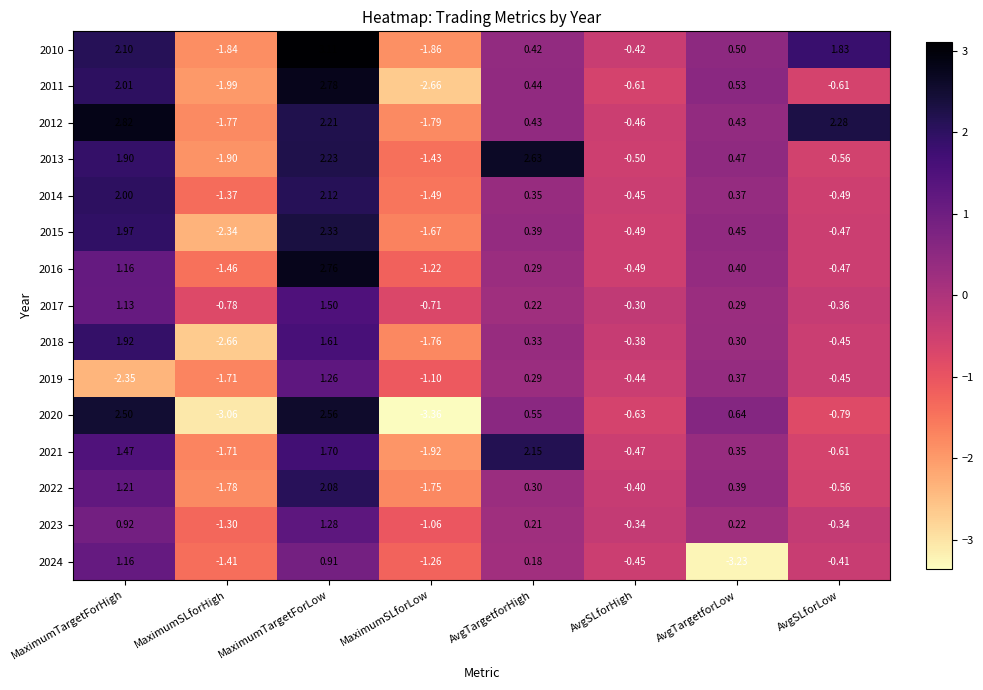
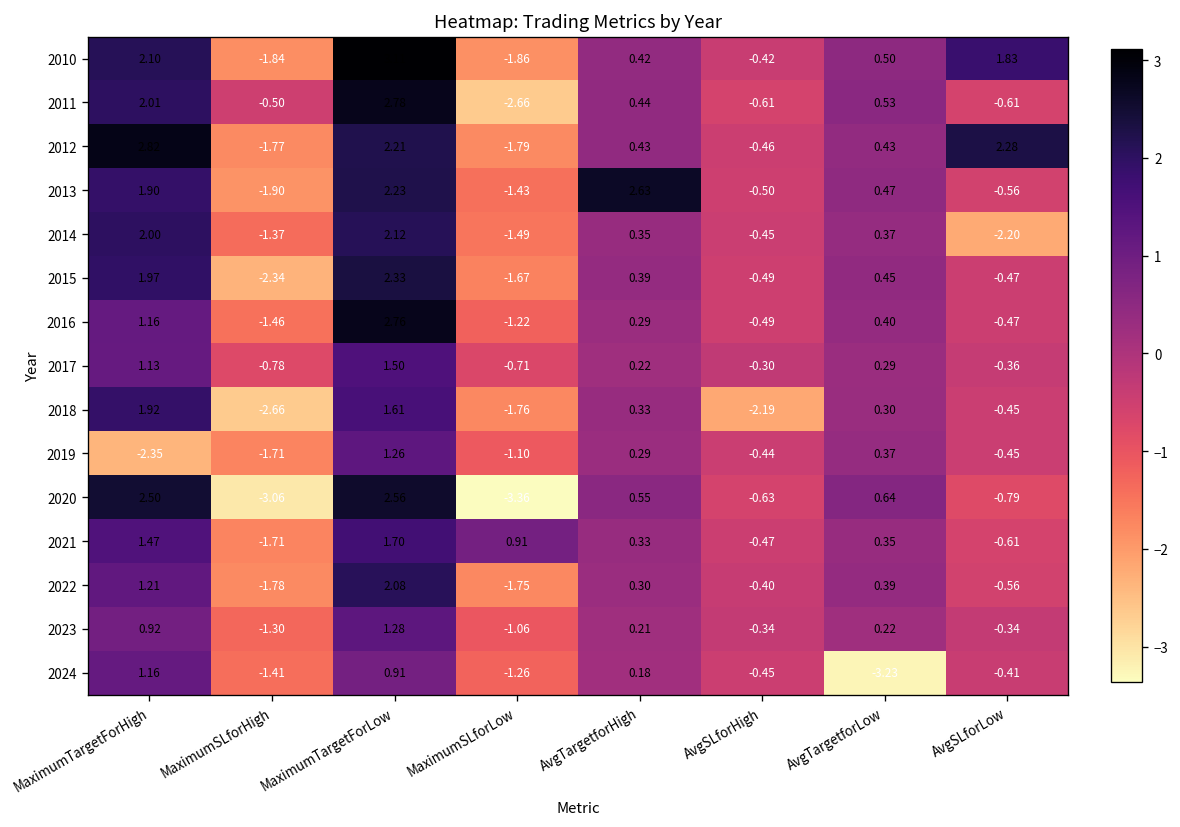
  {
    "2010": {
      "MaximumTargetForHigh": 2.10,
      "MaximumSLforHigh": -1.84,
      "MaximumSLforLow": -1.86,
      "AvgTargetforHigh": 0.42,
      "AvgSLforHigh": -0.42,
      "AvgTargetforLow": 0.50,
      "AvgSLforLow": 1.83
    },
    "2011": {
      "MaximumTargetForHigh": 2.01,
-     "MaximumSLforHigh": -1.99,
+     "MaximumSLforHigh": -0.50,
      "MaximumSLforLow": -2.66,
      "AvgTargetforHigh": 0.44,
      "AvgSLforHigh": -0.61,
      "AvgTargetforLow": 0.53,
      "AvgSLforLow": -0.61
    },
    "2012": {
      "MaximumSLforHigh": -1.77,
      "MaximumTargetForLow": 2.21,
      "MaximumSLforLow": -1.79,
      "AvgTargetforHigh": 0.43,
      "AvgSLforHigh": -0.46,
      "AvgTargetforLow": 0.43,
      "AvgSLforLow": 2.28
    },
    "2013": {
      "MaximumTargetForHigh": 1.90,
      "MaximumSLforHigh": -1.90,
      "MaximumTargetForLow": 2.23,
      "MaximumSLforLow": -1.43,
      "AvgSLforHigh": -0.50,
      "AvgTargetforLow": 0.47,
      "AvgSLforLow": -0.56
    },
    "2014": {
      "MaximumTargetForHigh": 2.00,
      "MaximumSLforHigh": -1.37,
      "MaximumTargetForLow": 2.12,
      "MaximumSLforLow": -1.49,
      "AvgTargetforHigh": 0.35,
      "AvgSLforHigh": -0.45,
      "AvgTargetforLow": 0.37,
-     "AvgSLforLow": -0.49
+     "AvgSLforLow": -2.20
    },
    "2015": {
      "MaximumTargetForHigh": 1.97,
      "MaximumSLforHigh": -2.34,
      "MaximumTargetForLow": 2.33,
      "MaximumSLforLow": -1.67,
      "AvgTargetforHigh": 0.39,
      "AvgSLforHigh": -0.49,
      "AvgTargetforLow": 0.45,
      "AvgSLforLow": -0.47
    },
    "2016": {
      "MaximumTargetForHigh": 1.16,
      "MaximumSLforHigh": -1.46,
      "MaximumSLforLow": -1.22,
      "AvgTargetforHigh": 0.29,
      "AvgSLforHigh": -0.49,
      "AvgTargetforLow": 0.40,
      "AvgSLforLow": -0.47
    },
    "2017": {
      "MaximumTargetForHigh": 1.13,
      "MaximumSLforHigh": -0.78,
      "MaximumTargetForLow": 1.50,
      "MaximumSLforLow": -0.71,
      "AvgTargetforHigh": 0.22,
      "AvgSLforHigh": -0.30,
      "AvgTargetforLow": 0.29,
      "AvgSLforLow": -0.36
    },
    "2018": {
      "MaximumTargetForHigh": 1.92,
      "MaximumSLforHigh": -2.66,
      "MaximumTargetForLow": 1.61,
      "MaximumSLforLow": -1.76,
      "AvgTargetforHigh": 0.33,
-     "AvgSLforHigh": -0.38,
+     "AvgSLforHigh": -2.19,
      "AvgTargetforLow": 0.30,
      "AvgSLforLow": -0.45
    },
    "2019": {
      "MaximumTargetForHigh": -2.35,
      "MaximumSLforHigh": -1.71,
      "MaximumTargetForLow": 1.26,
      "MaximumSLforLow": -1.10,
      "AvgTargetforHigh": 0.29,
      "AvgSLforHigh": -0.44,
      "AvgTargetforLow": 0.37,
      "AvgSLforLow": -0.45
    },
    "2020": {
      "MaximumTargetForHigh": 2.50,
      "MaximumSLforHigh": -3.06,
      "MaximumSLforLow": -3.36,
      "AvgTargetforHigh": 0.55,
      "AvgSLforHigh": -0.63,
      "AvgTargetforLow": 0.64,
      "AvgSLforLow": -0.79
    },
    "2021": {
      "MaximumTargetForHigh": 1.47,
      "MaximumSLforHigh": -1.71,
      "MaximumTargetForLow": 1.70,
-     "MaximumSLforLow": -1.92,
-     "AvgTargetforHigh": 2.15,
+     "MaximumSLforLow": 0.91,
+     "AvgTargetforHigh": 0.33,
      "AvgSLforHigh": -0.47,
      "AvgTargetforLow": 0.35,
      "AvgSLforLow": -0.61
    },
    "2022": {
      "MaximumTargetForHigh": 1.21,
      "MaximumSLforHigh": -1.78,
      "MaximumTargetForLow": 2.08,
      "MaximumSLforLow": -1.75,
      "AvgTargetforHigh": 0.30,
      "AvgSLforHigh": -0.40,
      "AvgTargetforLow": 0.39,
      "AvgSLforLow": -0.56
    },
    "2023": {
      "MaximumTargetForHigh": 0.92,
      "MaximumSLforHigh": -1.30,
      "MaximumTargetForLow": 1.28,
      "MaximumSLforLow": -1.06,
      "AvgTargetforHigh": 0.21,
      "AvgSLforHigh": -0.34,
      "AvgTargetforLow": 0.22,
      "AvgSLforLow": -0.34
    },
    "2024": {
      "MaximumTargetForHigh": 1.16,
      "MaximumSLforHigh": -1.41,
      "MaximumTargetForLow": 0.91,
      "MaximumSLforLow": -1.26,
      "AvgTargetforHigh": 0.18,
      "AvgSLforHigh": -0.45,
      "AvgTargetforLow": -3.23,
      "AvgSLforLow": -0.41
    }
  }
